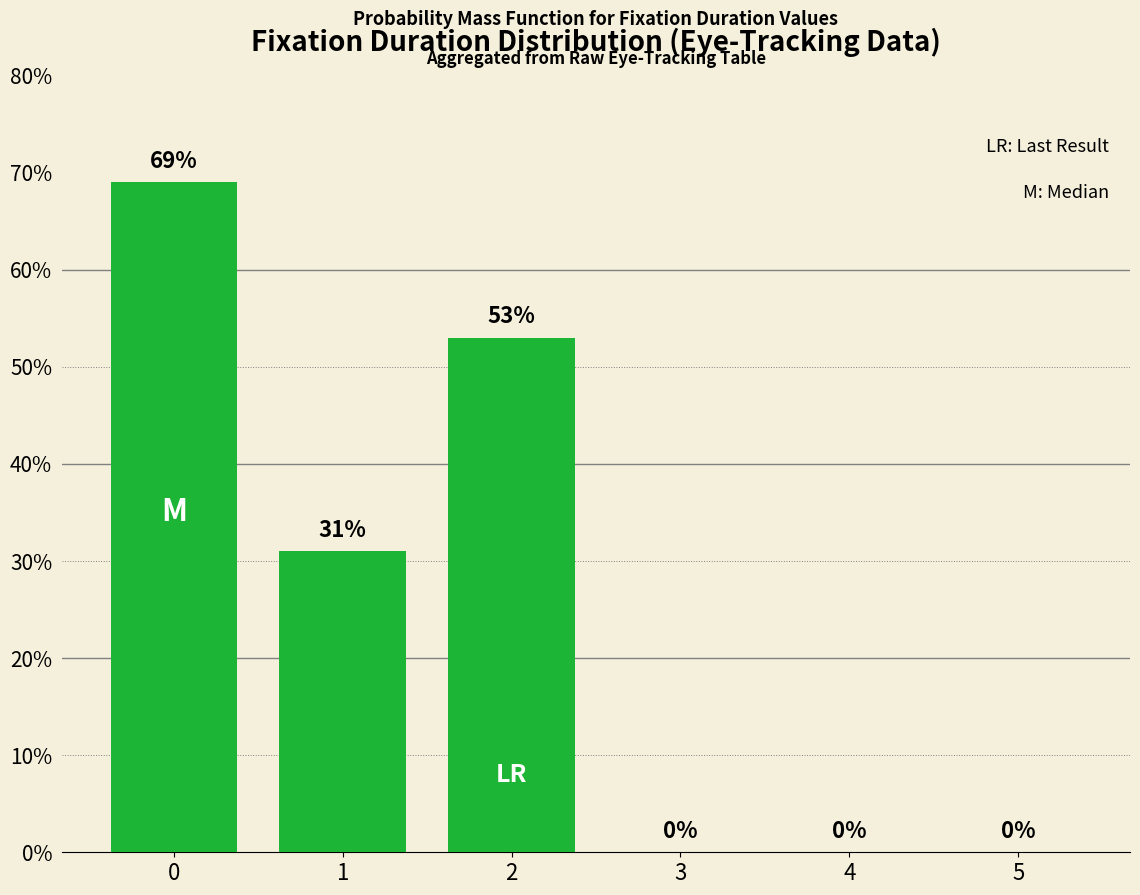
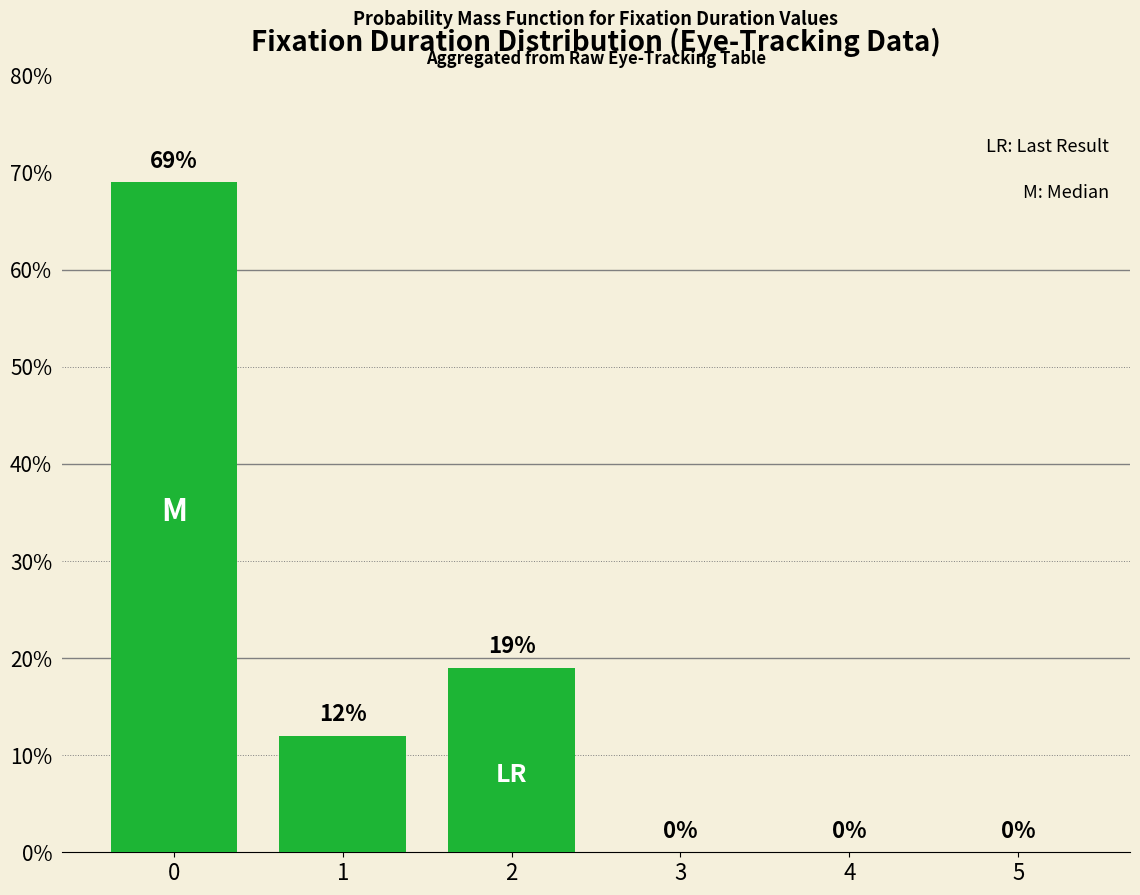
  {
    "0": "69%",
-   "1": "31%",
-   "2": "53%",
+   "1": "12%",
+   "2": "19%",
    "3": "0%",
    "4": "0%",
    "5": "0%"
  }
